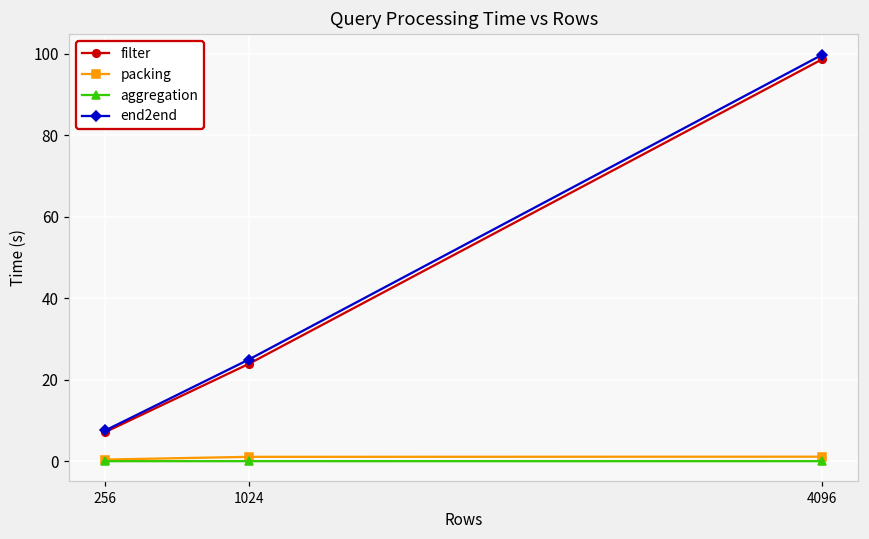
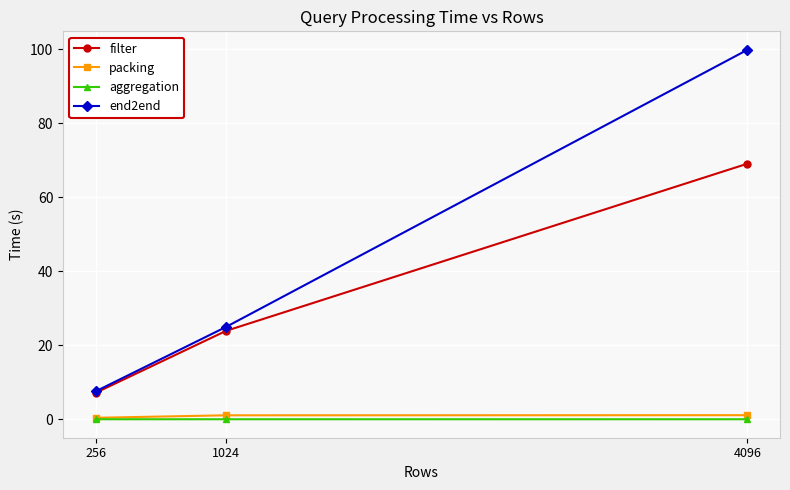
  {
    "filter": {
      "1024": 24,
-     "4096": 99
+     "4096": 69
    },
    "packing": {
      "1024": 1,
      "4096": 1
    },
    "aggregation": {
      "1024": 0,
      "4096": 0
    },
    "end2end": {
      "1024": 25,
      "4096": 100
    }
  }
